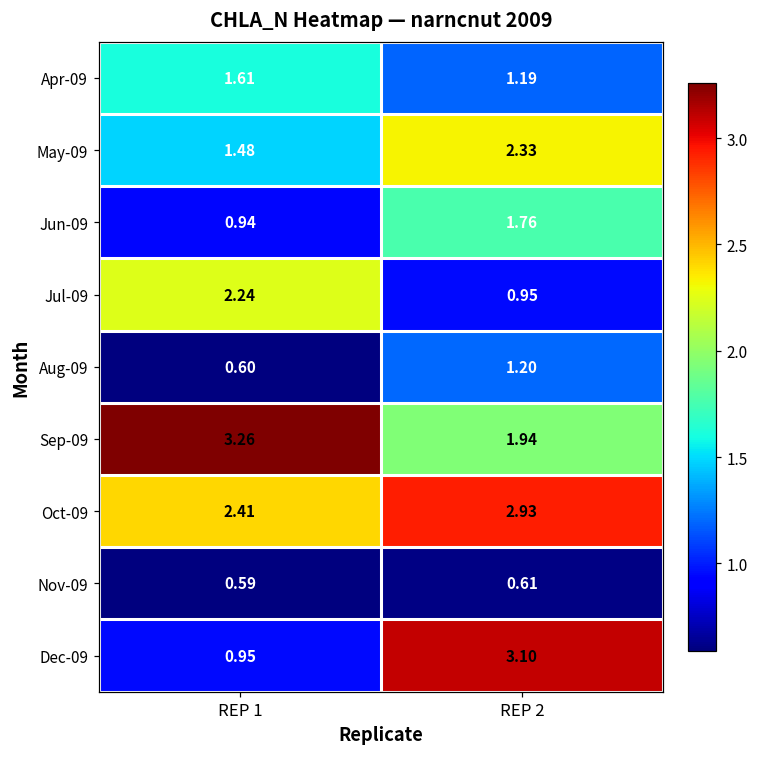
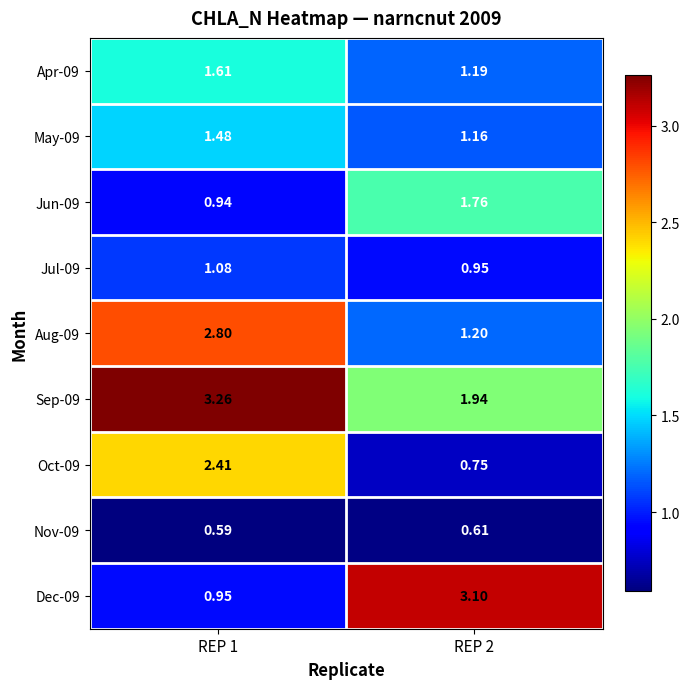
  {
    "Apr-09": {
      "REP 1": 1.61,
      "REP 2": 1.19
    },
    "May-09": {
      "REP 1": 1.48,
-     "REP 2": 2.33
+     "REP 2": 1.16
    },
    "Jun-09": {
      "REP 1": 0.94,
      "REP 2": 1.76
    },
    "Jul-09": {
-     "REP 1": 2.24,
+     "REP 1": 1.08,
      "REP 2": 0.95
    },
    "Aug-09": {
-     "REP 1": 0.60,
+     "REP 1": 2.80,
      "REP 2": 1.20
    },
    "Sep-09": {
      "REP 1": 3.26,
      "REP 2": 1.94
    },
    "Oct-09": {
      "REP 1": 2.41,
-     "REP 2": 2.93
+     "REP 2": 0.75
    },
    "Nov-09": {
      "REP 1": 0.59,
      "REP 2": 0.61
    },
    "Dec-09": {
      "REP 1": 0.95,
      "REP 2": 3.10
    }
  }
